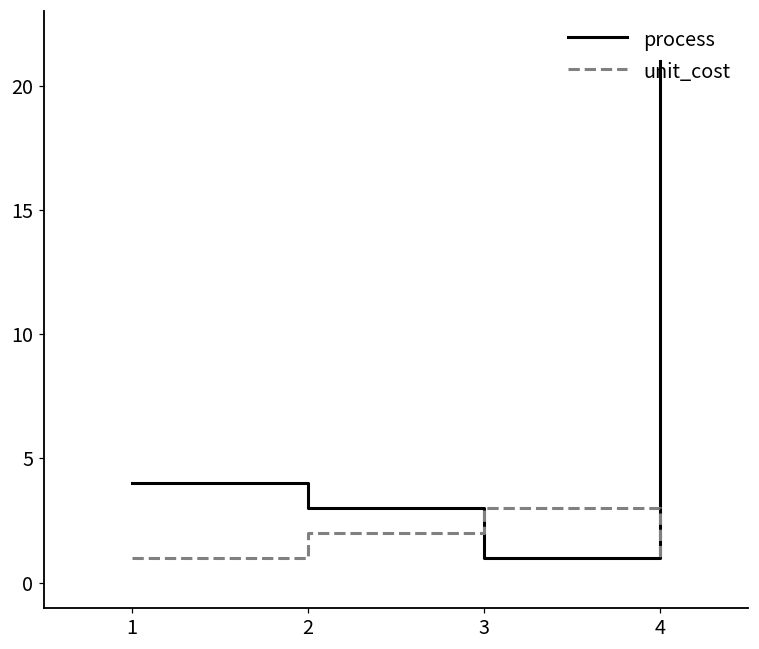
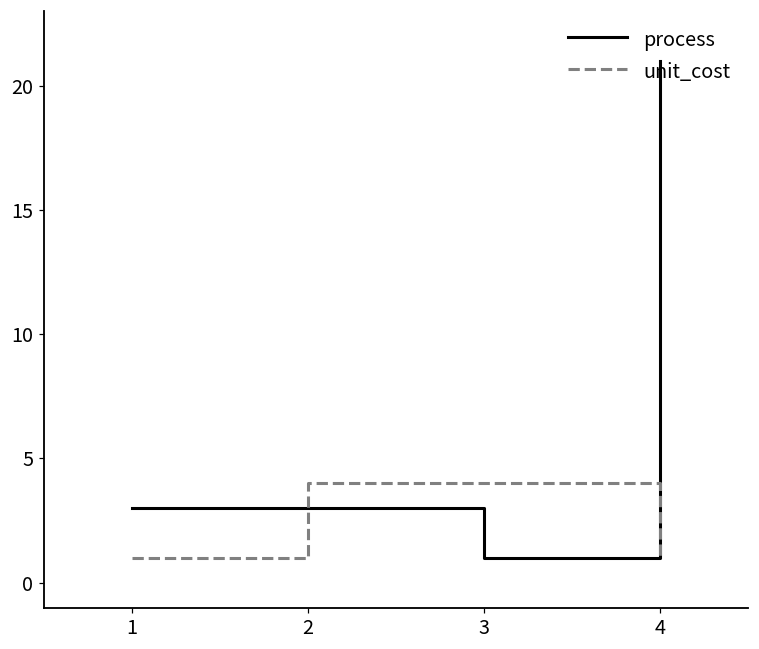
  {
    "process": {
-     "1": 4,
+     "1": 3,
      "2": 3,
      "3": 1,
      "4": 21
    },
    "unit_cost": {
      "1": 1,
-     "2": 2,
-     "3": 3,
+     "2": 4,
+     "3": 4,
      "4": 1
    }
  }
